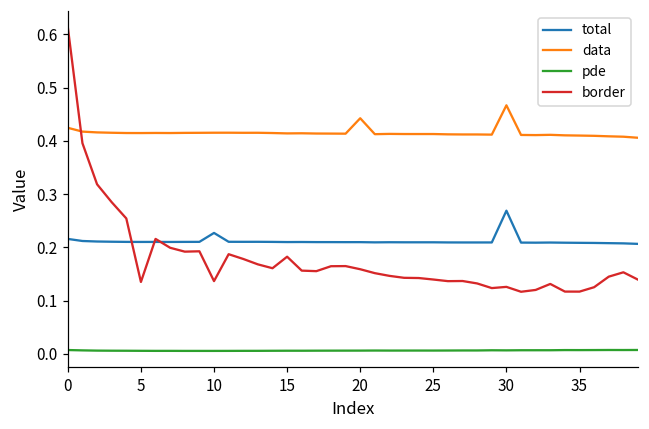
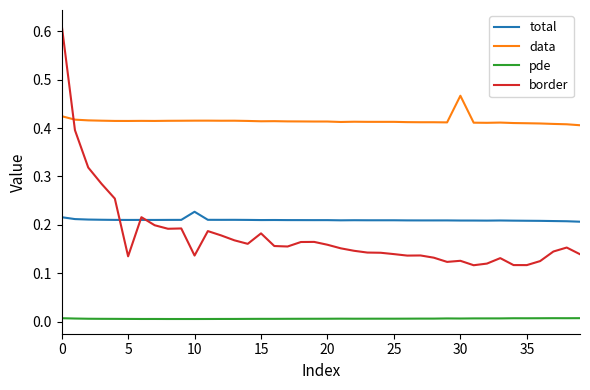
  {
    "total": {
      "0": 0.22,
      "5": 0.21,
      "10": 0.23,
      "15": 0.21,
      "20": 0.21,
      "25": 0.21,
-     "30": 0.27,
+     "30": 0.21,
      "35": 0.21
    },
    "data": {
      "0": 0.42,
      "5": 0.41,
      "10": 0.42,
      "15": 0.41,
-     "20": 0.44,
+     "20": 0.41,
      "25": 0.41,
      "30": 0.47,
      "35": 0.41
    },
    "pde": {
      "0": 0.01,
      "5": 0.01,
      "10": 0.01,
      "15": 0.01,
      "20": 0.01,
      "25": 0.01,
      "30": 0.01,
      "35": 0.01
    },
    "border": {
      "0": 0.61,
      "5": 0.13,
      "10": 0.14,
      "15": 0.18,
      "20": 0.16,
      "25": 0.14,
      "30": 0.13,
      "35": 0.12
    }
  }
